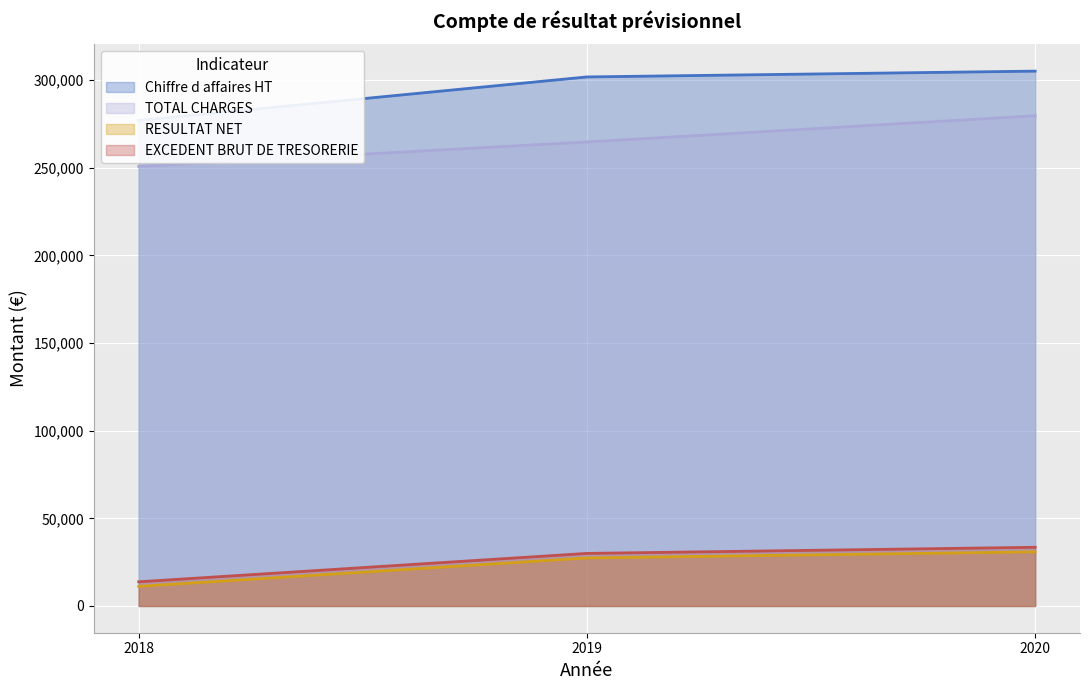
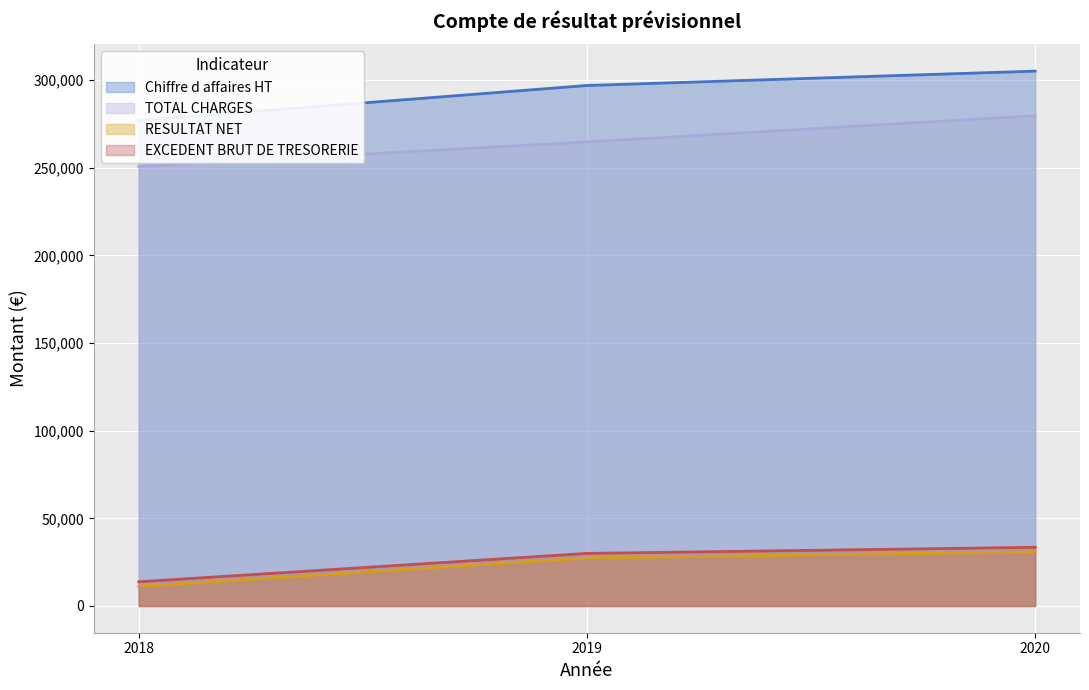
  {
    "Chiffre d affaires HT": {
-     "2019": "302,000",
+     "2019": "297,000",
      "2020": "305,000"
    },
    "TOTAL CHARGES": {
      "2018": "251,000",
      "2019": "265,000",
      "2020": "280,000"
    }
  }
